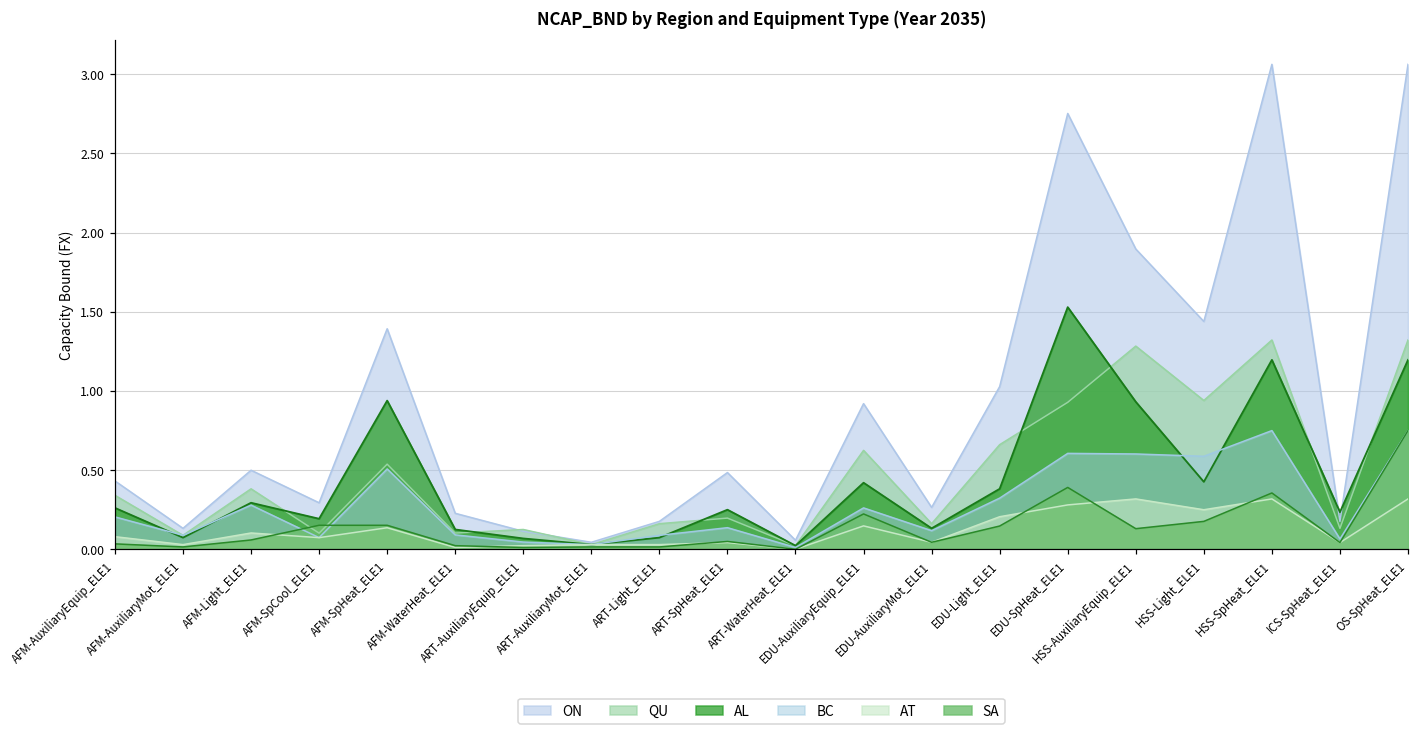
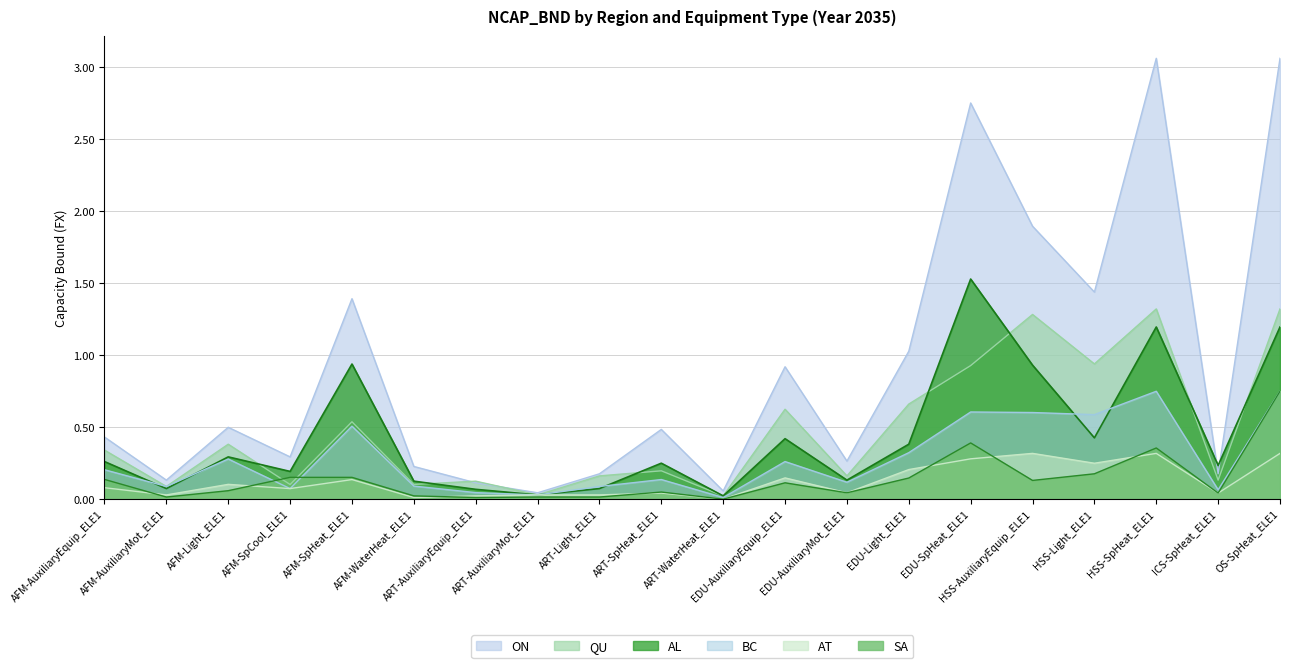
  {
    "AL": {
      "AFM-AuxiliaryEquip_ELE1": 0.26,
      "AFM-SpCool_ELE1": 0.19,
      "AFM-SpHeat_ELE1": 0.94,
      "AFM-WaterHeat_ELE1": 0.12,
      "ART-AuxiliaryEquip_ELE1": 0.07,
      "ART-SpHeat_ELE1": 0.25,
      "EDU-AuxiliaryEquip_ELE1": 0.42,
      "EDU-Light_ELE1": 0.38,
      "EDU-SpHeat_ELE1": 1.53,
      "HSS-AuxiliaryEquip_ELE1": 0.93,
      "HSS-Light_ELE1": 0.43,
      "HSS-SpHeat_ELE1": 1.20,
      "ICS-SpHeat_ELE1": 0.23,
      "OS-SpHeat_ELE1": 1.20
    },
    "SA": {
-     "AFM-AuxiliaryEquip_ELE1": 0.03,
+     "AFM-AuxiliaryEquip_ELE1": 0.14,
      "AFM-Light_ELE1": 0.06,
      "AFM-SpCool_ELE1": 0.15,
-     "EDU-AuxiliaryEquip_ELE1": 0.22,
+     "EDU-AuxiliaryEquip_ELE1": 0.11,
      "EDU-Light_ELE1": 0.15,
      "EDU-SpHeat_ELE1": 0.39,
      "HSS-AuxiliaryEquip_ELE1": 0.13,
      "HSS-Light_ELE1": 0.18,
      "HSS-SpHeat_ELE1": 0.36
    }
  }
